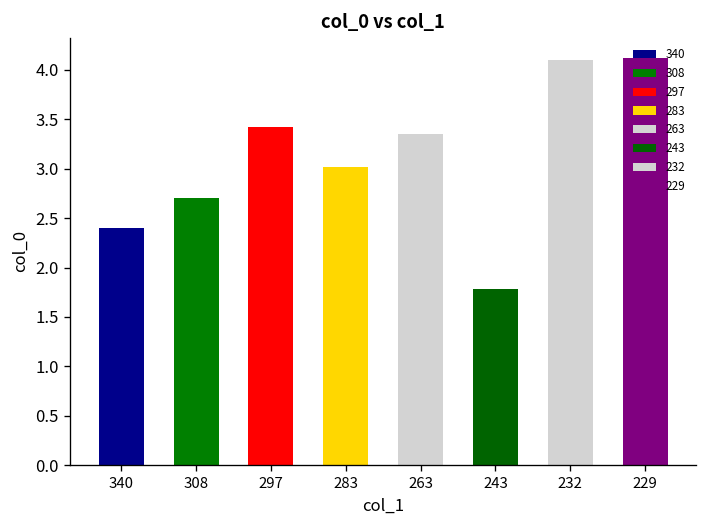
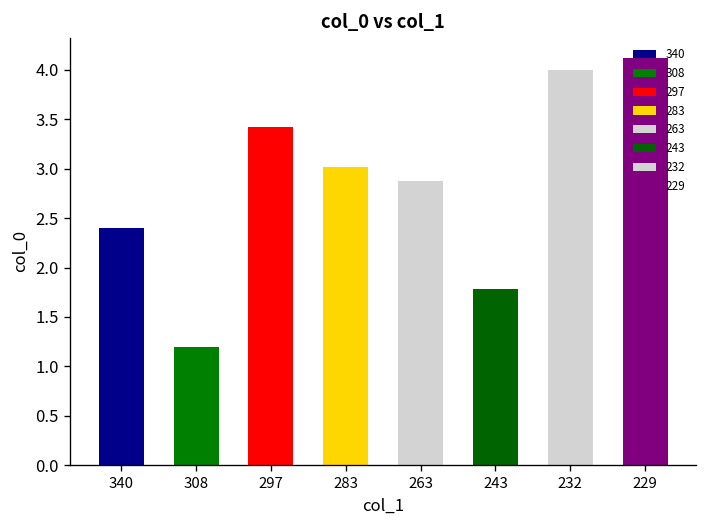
  {
    "340": 2.4,
-   "308": 2.7,
+   "308": 1.2,
    "297": 3.4,
    "283": 3.0,
-   "263": 3.4,
+   "263": 2.9,
    "243": 1.8,
-   "232": 4.1,
+   "232": 4.0,
    "229": 4.1
  }
